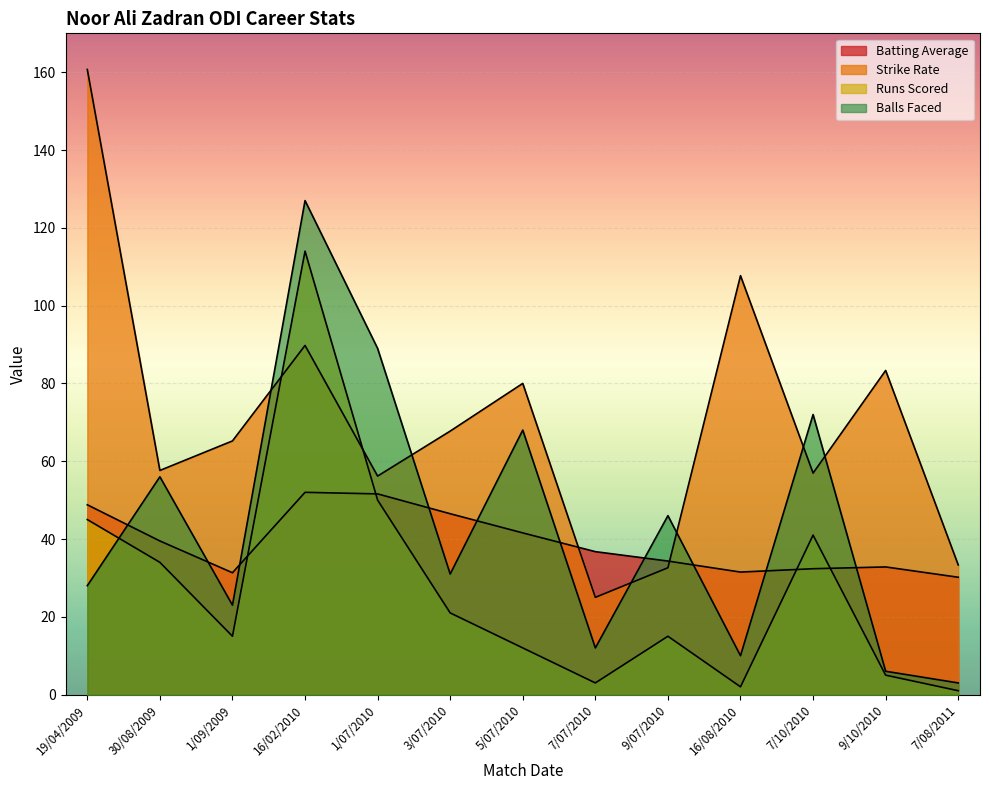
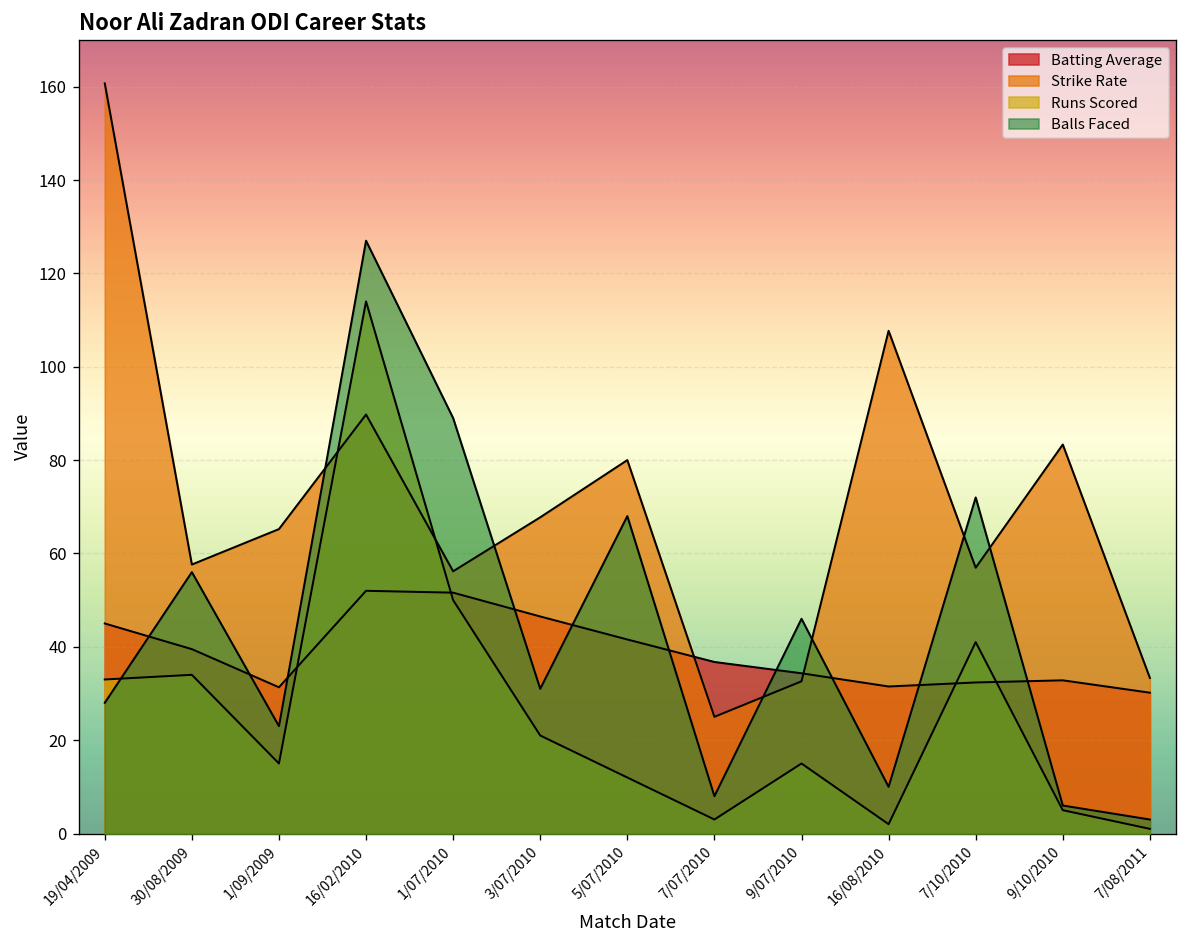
  {
    "Batting Average": {
-     "19/04/2009": 49,
+     "19/04/2009": 45,
      "30/08/2009": 40,
      "1/09/2009": 31,
      "16/02/2010": 52,
      "1/07/2010": 52,
      "3/07/2010": 47,
      "5/07/2010": 42,
      "7/07/2010": 37,
      "9/07/2010": 34,
      "16/08/2010": 32,
      "7/10/2010": 32,
      "9/10/2010": 33,
      "7/08/2011": 30
    },
    "Strike Rate": {
      "19/04/2009": 161,
      "30/08/2009": 58,
      "1/09/2009": 65,
      "16/02/2010": 90,
      "1/07/2010": 56,
      "3/07/2010": 68,
      "5/07/2010": 80,
      "7/07/2010": 25,
      "9/07/2010": 33,
      "16/08/2010": 108,
      "7/10/2010": 57,
      "9/10/2010": 83,
      "7/08/2011": 33
    },
    "Runs Scored": {
-     "19/04/2009": 45,
+     "19/04/2009": 33,
      "30/08/2009": 34,
      "1/09/2009": 15,
      "16/02/2010": 114,
      "1/07/2010": 50,
      "3/07/2010": 21,
      "5/07/2010": 12,
      "7/07/2010": 3,
      "9/07/2010": 15,
      "16/08/2010": 2,
      "7/10/2010": 41,
      "9/10/2010": 5,
      "7/08/2011": 1
    },
    "Balls Faced": {
      "19/04/2009": 28,
      "30/08/2009": 56,
      "1/09/2009": 23,
      "16/02/2010": 127,
      "1/07/2010": 89,
      "3/07/2010": 31,
      "5/07/2010": 68,
-     "7/07/2010": 12,
+     "7/07/2010": 8,
      "9/07/2010": 46,
      "16/08/2010": 10,
      "7/10/2010": 72,
      "9/10/2010": 6,
      "7/08/2011": 3
    }
  }
